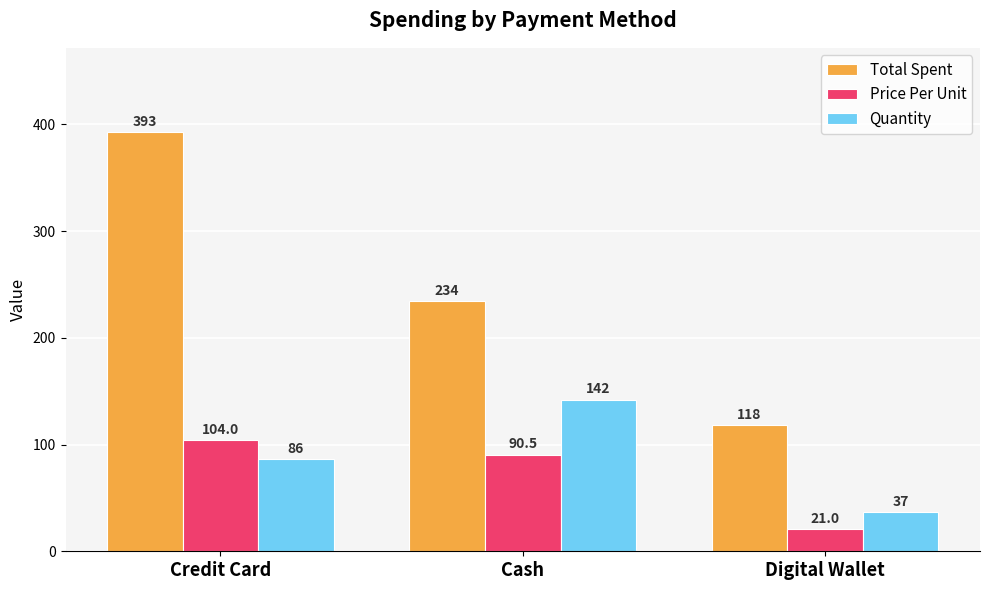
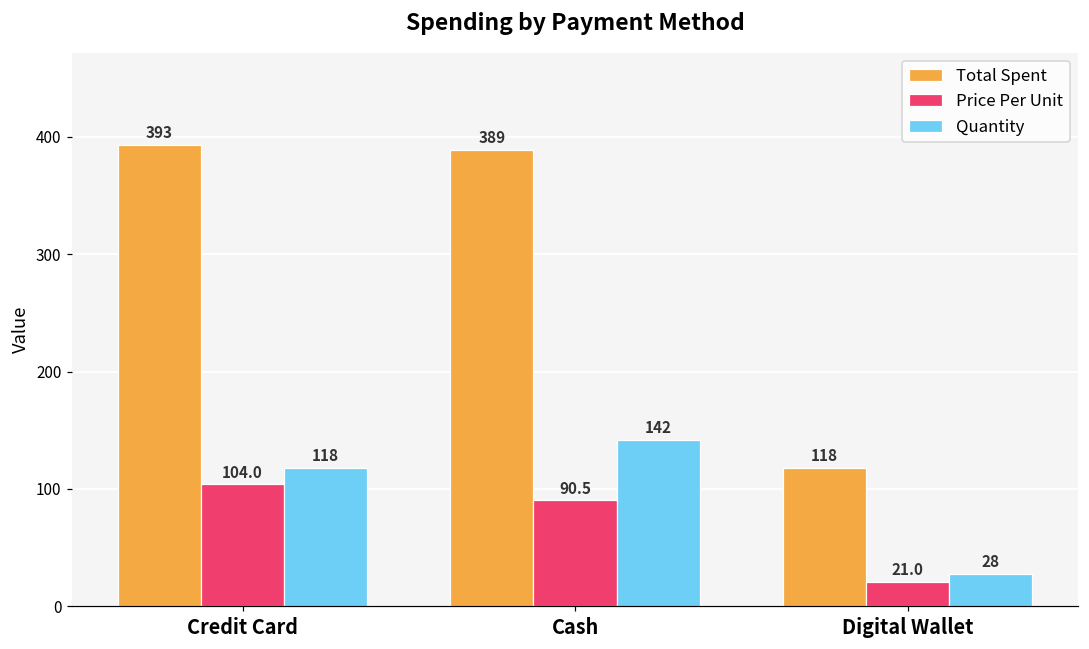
  {
    "Total Spent": {
      "Credit Card": 393,
-     "Cash": 234,
+     "Cash": 389,
      "Digital Wallet": 118
    },
    "Price Per Unit": {
      "Credit Card": 104.0,
      "Cash": 90.5,
      "Digital Wallet": 21.0
    },
    "Quantity": {
-     "Credit Card": 86,
+     "Credit Card": 118,
      "Cash": 142,
-     "Digital Wallet": 37
+     "Digital Wallet": 28
    }
  }
